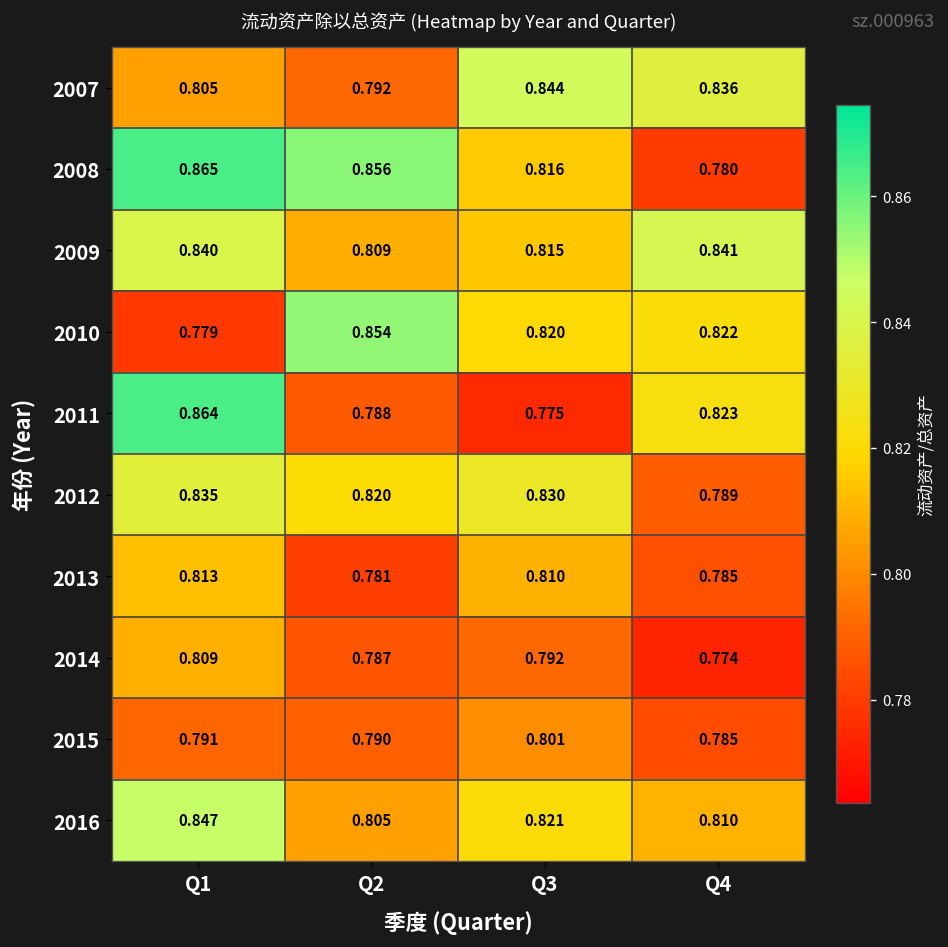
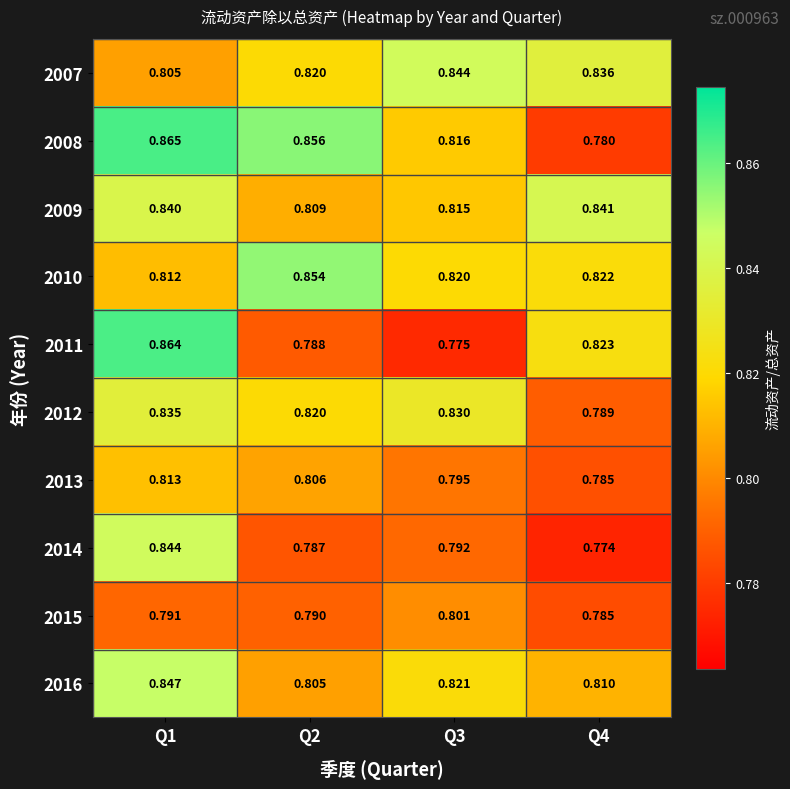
  {
    "2007": {
      "Q1": 0.805,
-     "Q2": 0.792,
+     "Q2": 0.820,
      "Q3": 0.844,
      "Q4": 0.836
    },
    "2008": {
      "Q1": 0.865,
      "Q2": 0.856,
      "Q3": 0.816,
      "Q4": 0.780
    },
    "2009": {
      "Q1": 0.840,
      "Q2": 0.809,
      "Q3": 0.815,
      "Q4": 0.841
    },
    "2010": {
-     "Q1": 0.779,
+     "Q1": 0.812,
      "Q2": 0.854,
      "Q3": 0.820,
      "Q4": 0.822
    },
    "2011": {
      "Q1": 0.864,
      "Q2": 0.788,
      "Q3": 0.775,
      "Q4": 0.823
    },
    "2012": {
      "Q1": 0.835,
      "Q2": 0.820,
      "Q3": 0.830,
      "Q4": 0.789
    },
    "2013": {
      "Q1": 0.813,
-     "Q2": 0.781,
-     "Q3": 0.810,
+     "Q2": 0.806,
+     "Q3": 0.795,
      "Q4": 0.785
    },
    "2014": {
-     "Q1": 0.809,
+     "Q1": 0.844,
      "Q2": 0.787,
      "Q3": 0.792,
      "Q4": 0.774
    },
    "2015": {
      "Q1": 0.791,
      "Q2": 0.790,
      "Q3": 0.801,
      "Q4": 0.785
    },
    "2016": {
      "Q1": 0.847,
      "Q2": 0.805,
      "Q3": 0.821,
      "Q4": 0.810
    }
  }
